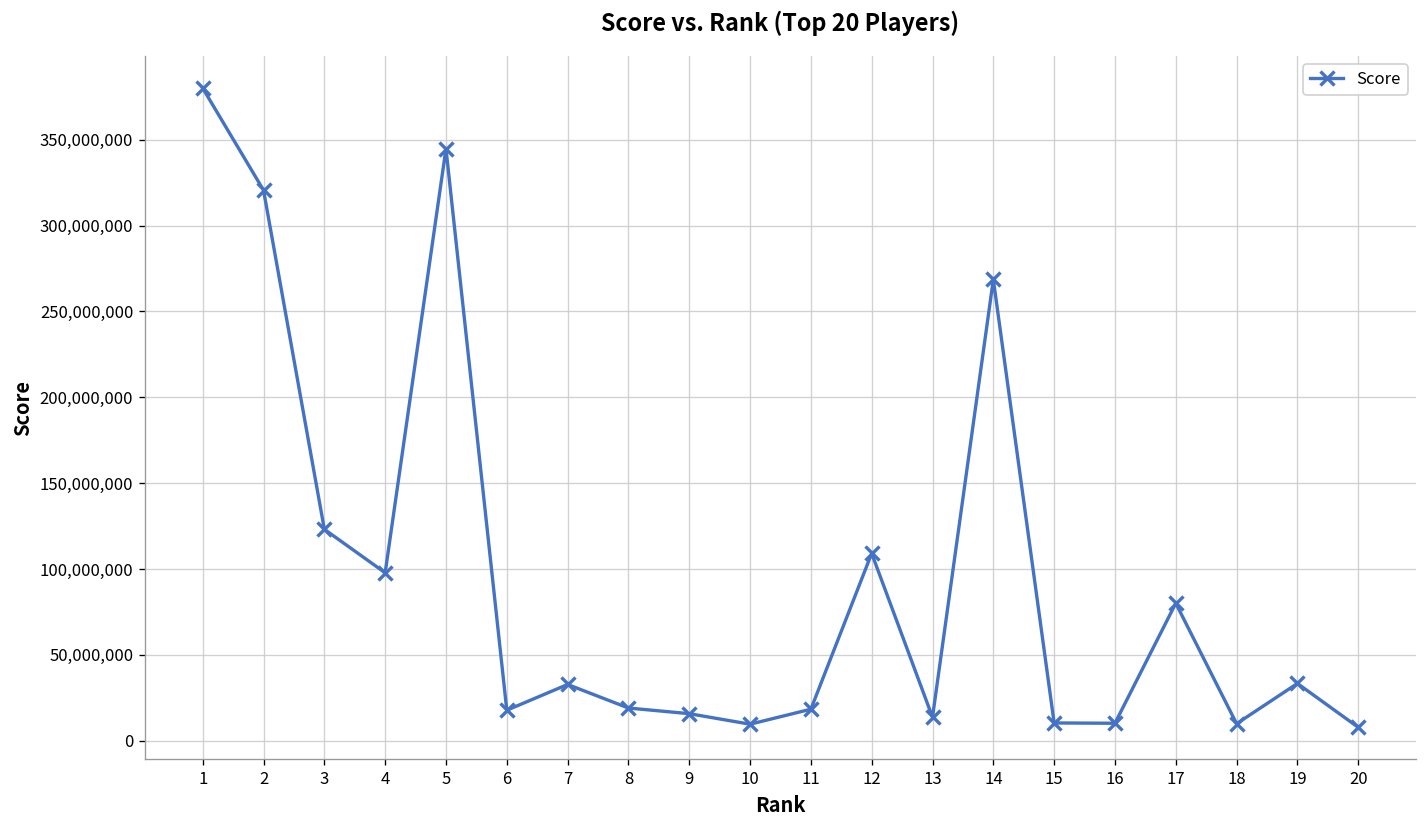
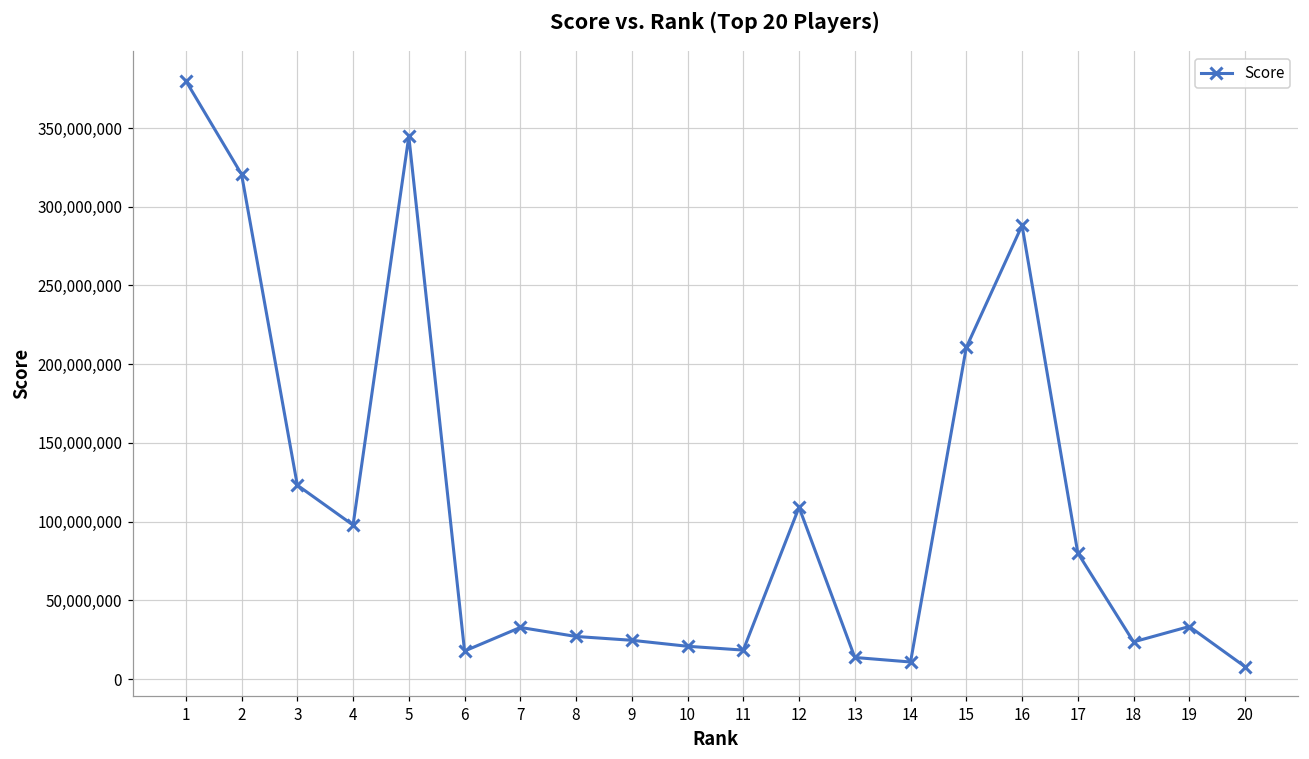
  {
    "1": "380,000,000",
    "2": "321,000,000",
    "3": "123,000,000",
    "4": "98,000,000",
    "5": "345,000,000",
    "6": "18,000,000",
    "7": "33,000,000",
-   "8": "19,000,000",
-   "9": "16,000,000",
-   "10": "10,000,000",
+   "8": "27,000,000",
+   "9": "25,000,000",
+   "10": "21,000,000",
    "11": "18,000,000",
    "12": "109,000,000",
    "13": "14,000,000",
-   "14": "269,000,000",
-   "15": "10,000,000",
-   "16": "10,000,000",
+   "14": "11,000,000",
+   "15": "211,000,000",
+   "16": "288,000,000",
    "17": "80,000,000",
-   "18": "10,000,000",
+   "18": "24,000,000",
    "19": "33,000,000",
    "20": "8,000,000"
  }
